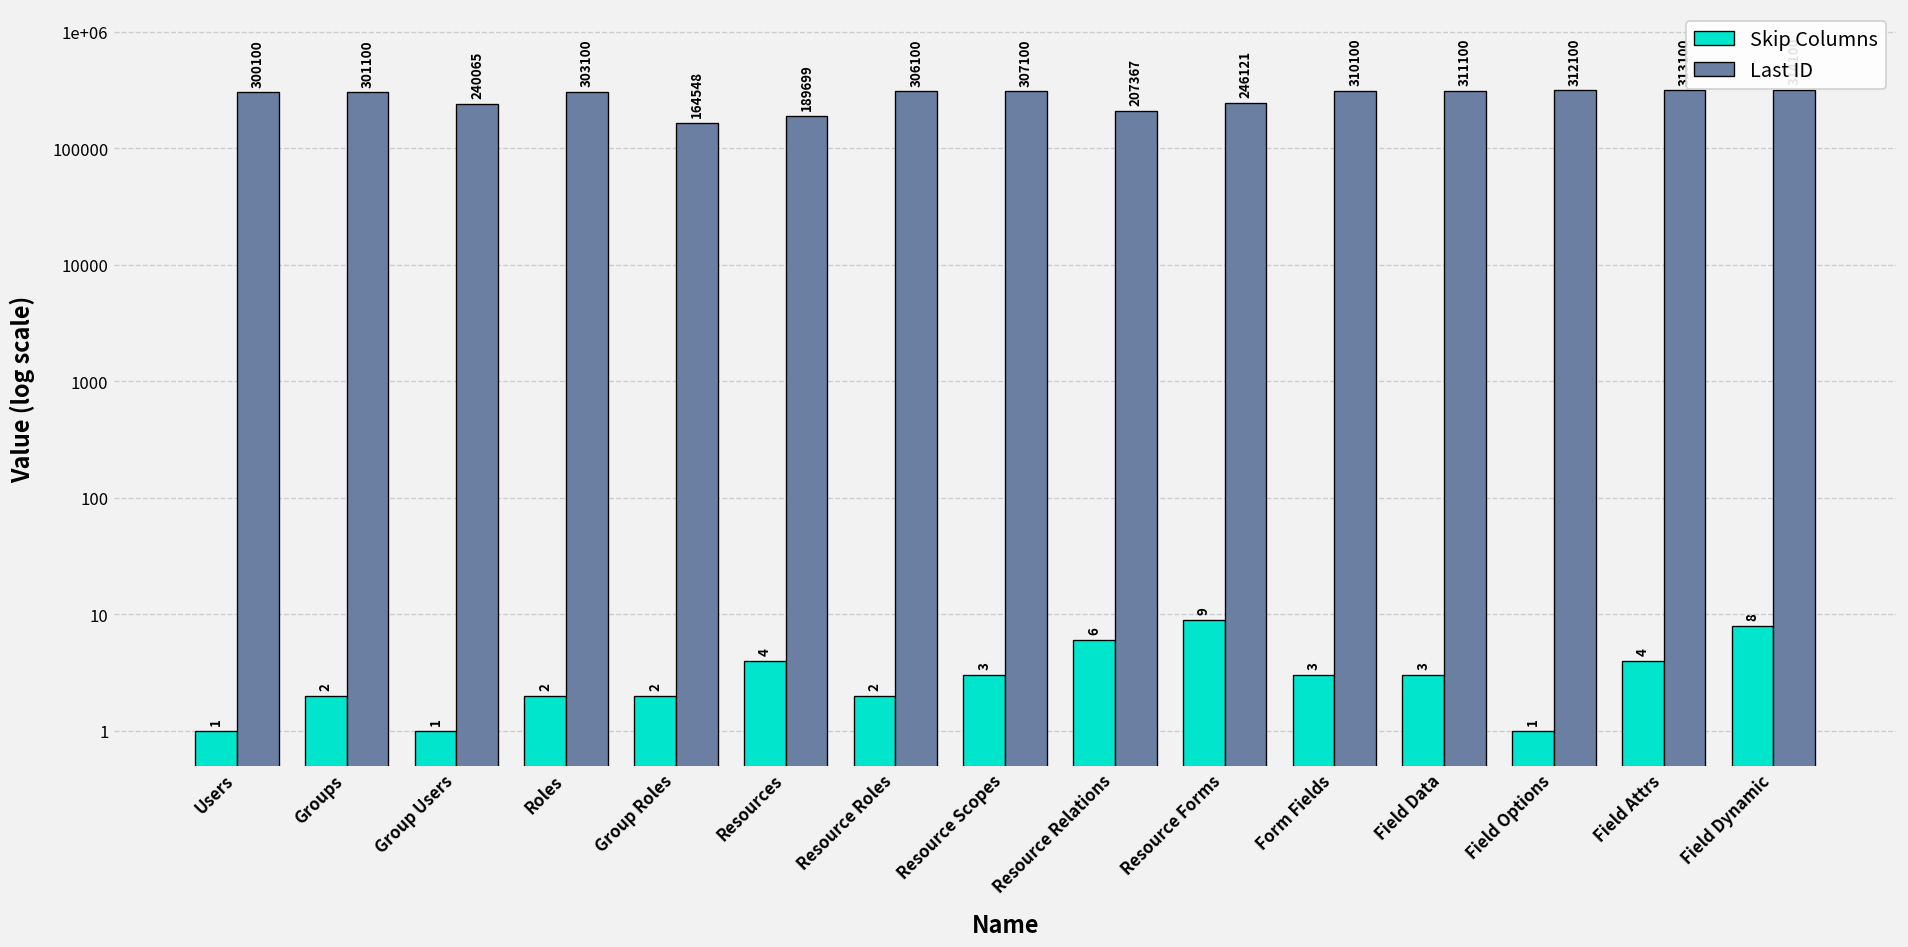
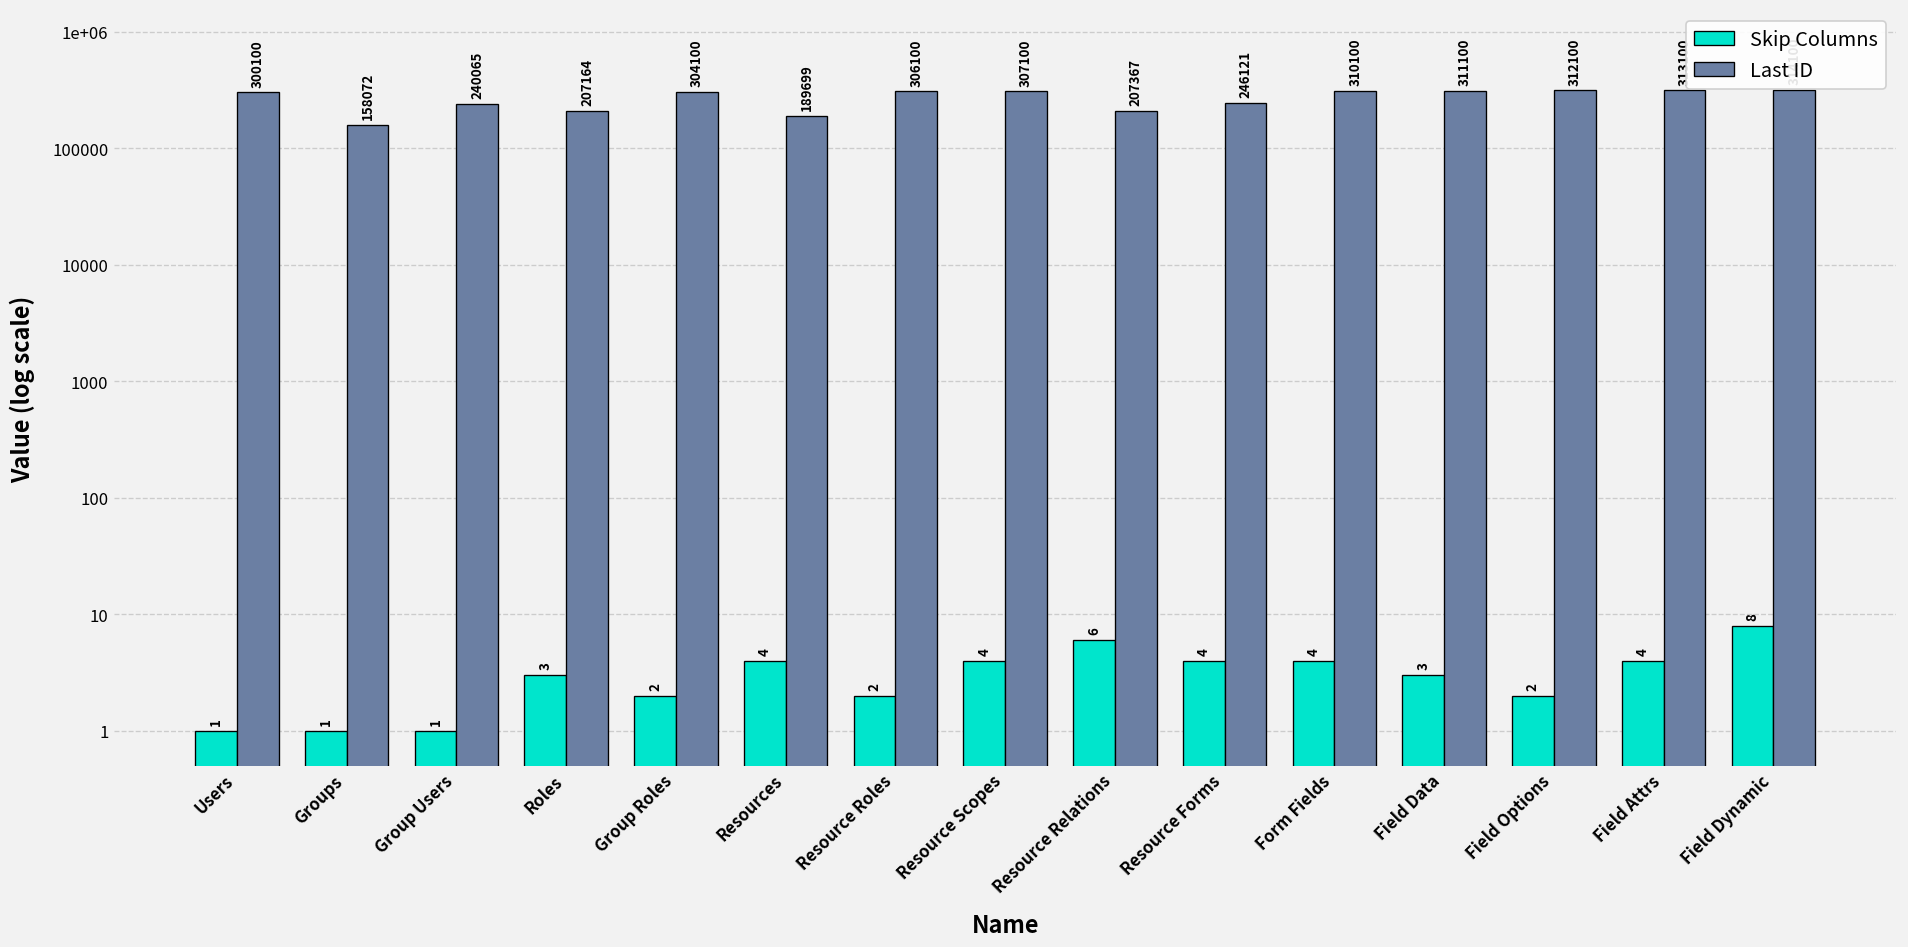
  {
    "Skip Columns": {
      "Users": 1,
-     "Groups": 2,
+     "Groups": 1,
      "Group Users": 1,
-     "Roles": 2,
+     "Roles": 3,
      "Group Roles": 2,
      "Resources": 4,
      "Resource Roles": 2,
-     "Resource Scopes": 3,
+     "Resource Scopes": 4,
      "Resource Relations": 6,
-     "Resource Forms": 9,
-     "Form Fields": 3,
+     "Resource Forms": 4,
+     "Form Fields": 4,
      "Field Data": 3,
-     "Field Options": 1,
+     "Field Options": 2,
      "Field Attrs": 4,
      "Field Dynamic": 8
    },
    "Last ID": {
      "Users": 300100,
-     "Groups": 301100,
+     "Groups": 158072,
      "Group Users": 240065,
-     "Roles": 303100,
-     "Group Roles": 164548,
+     "Roles": 207164,
+     "Group Roles": 304100,
      "Resources": 189699,
      "Resource Roles": 306100,
      "Resource Scopes": 307100,
      "Resource Relations": 207367,
      "Resource Forms": 246121,
      "Form Fields": 310100,
      "Field Data": 311100,
      "Field Options": 312100
    }
  }
